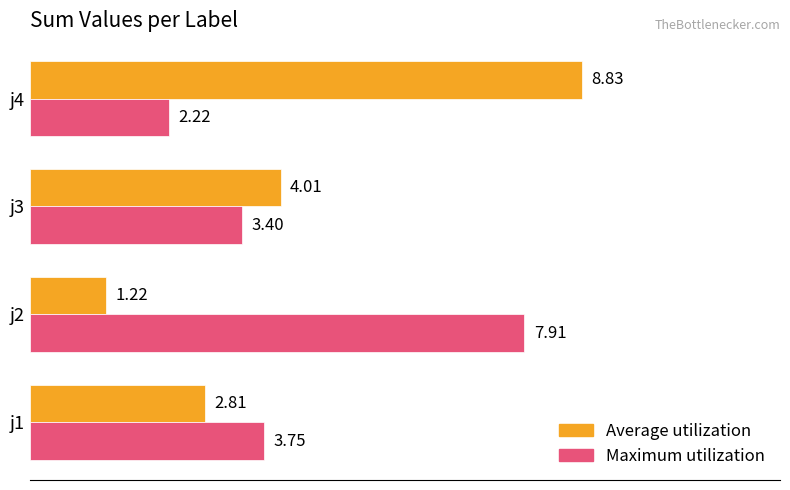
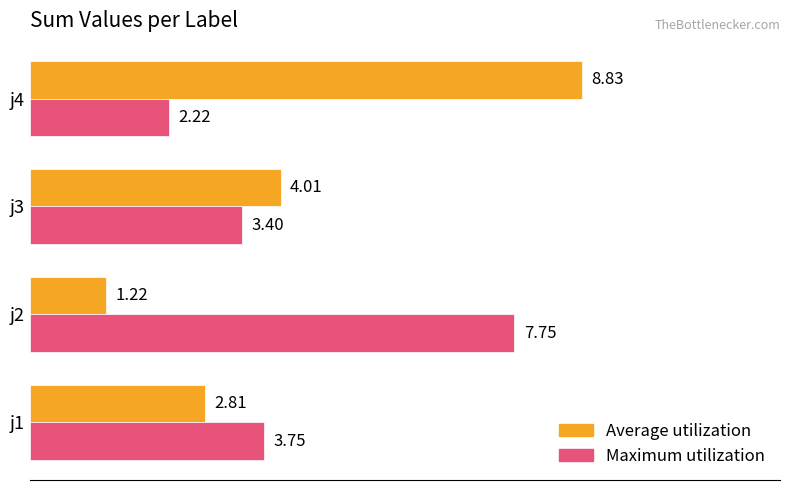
  {
    "Average utilization": {
      "j4": 8.83,
      "j3": 4.01,
      "j2": 1.22,
      "j1": 2.81
    },
    "Maximum utilization": {
      "j4": 2.22,
      "j3": 3.40,
-     "j2": 7.91,
+     "j2": 7.75,
      "j1": 3.75
    }
  }
